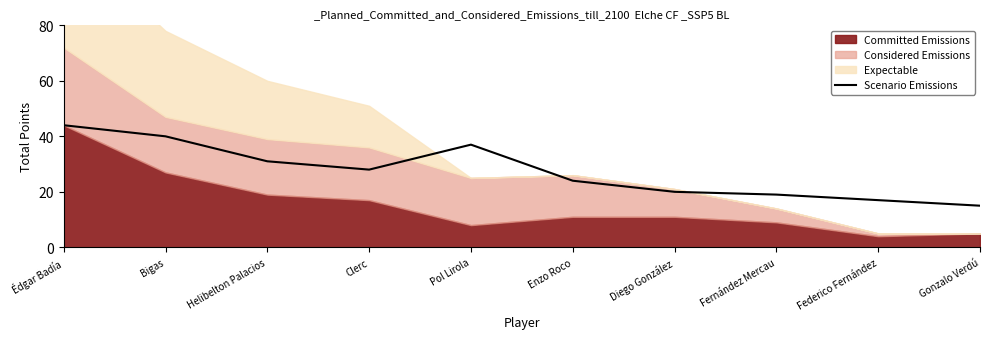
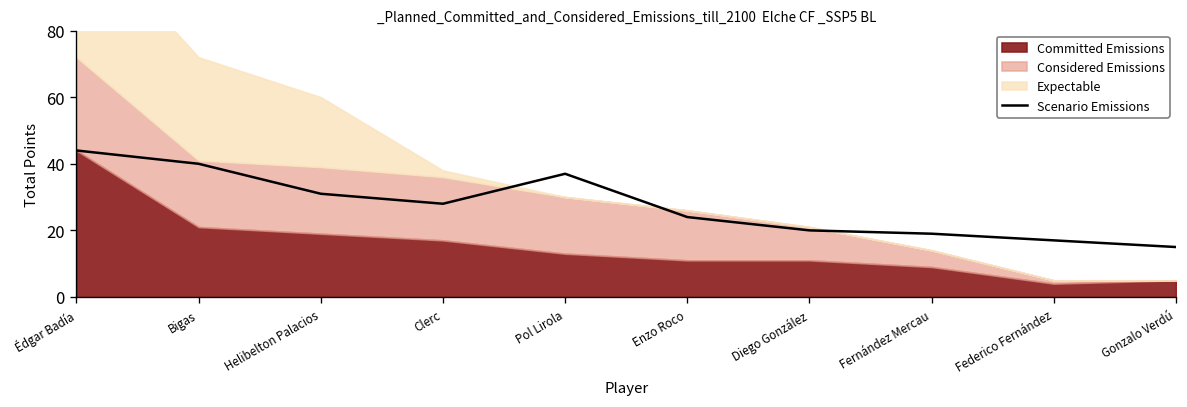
  {
    "Committed Emissions": {
-     "Bigas": 27,
+     "Bigas": 21,
      "Helibelton Palacios": 19,
      "Clerc": 17,
-     "Pol Lirola": 8,
+     "Pol Lirola": 13,
      "Enzo Roco": 11,
      "Diego González": 11,
      "Fernández Mercau": 9,
      "Federico Fernández": 4
    },
    "Scenario Emissions": {
      "Bigas": 40,
      "Helibelton Palacios": 31,
      "Clerc": 28,
      "Pol Lirola": 37,
      "Enzo Roco": 24,
      "Diego González": 20,
      "Fernández Mercau": 19,
      "Federico Fernández": 17,
      "Gonzalo Verdú": 15
    },
    "Considered Emissions": {
      "Édgar Badía": 28,
      "Bigas": 20,
      "Helibelton Palacios": 20,
      "Clerc": 19
    },
    "Expectable": {
      "Bigas": 31,
      "Helibelton Palacios": 21,
-     "Clerc": 15
+     "Clerc": 2
    }
  }
